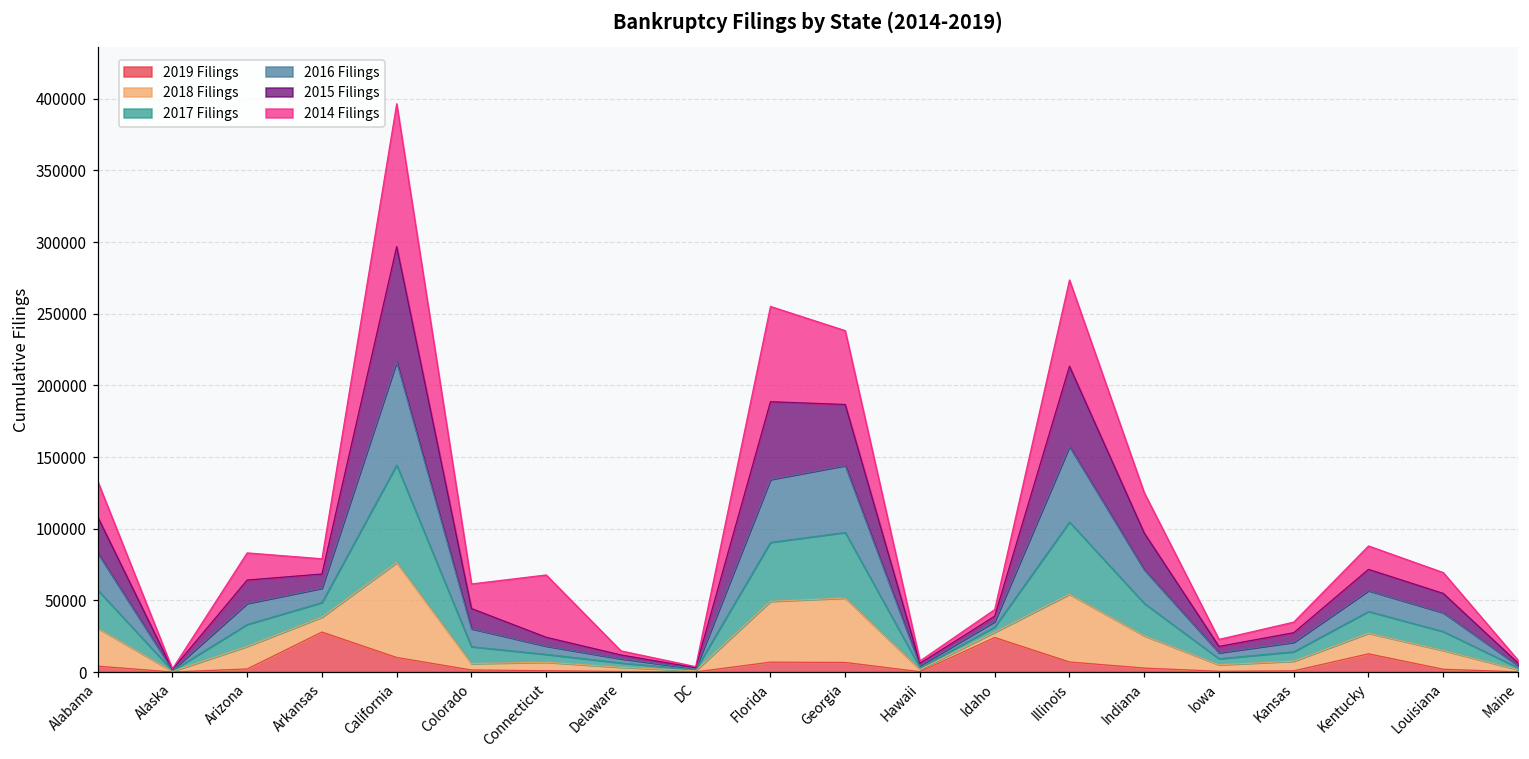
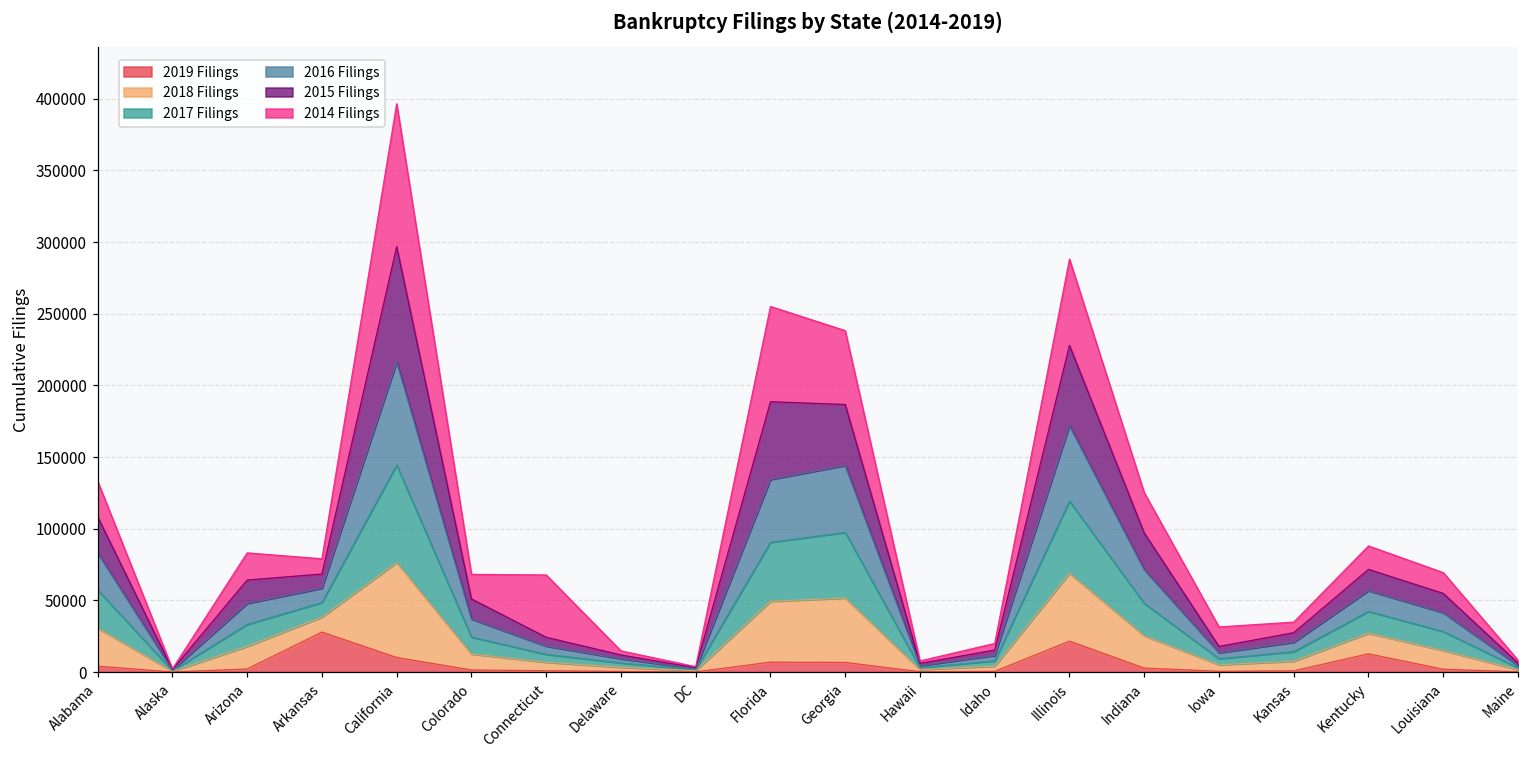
  {
    "2019 Filings": {
      "Alabama": 4000,
      "Arizona": 2000,
      "Arkansas": 28000,
      "California": 10000,
      "Colorado": 1000,
      "Connecticut": 1000,
      "Delaware": 0,
      "Florida": 7000,
      "Georgia": 7000,
-     "Idaho": 24000,
-     "Illinois": 7000,
+     "Idaho": 0,
+     "Illinois": 22000,
      "Indiana": 3000,
      "Iowa": 1000,
      "Kansas": 1000,
      "Kentucky": 13000,
      "Louisiana": 2000
    },
    "2018 Filings": {
      "Alabama": 26000,
      "Arizona": 16000,
      "Arkansas": 10000,
      "California": 66000,
-     "Colorado": 4000,
+     "Colorado": 11000,
      "Connecticut": 6000,
      "Delaware": 3000,
      "Florida": 42000,
      "Georgia": 45000,
      "Idaho": 4000,
      "Illinois": 47000,
      "Indiana": 23000,
      "Iowa": 5000,
      "Kansas": 7000,
      "Kentucky": 14000,
      "Louisiana": 13000
    },
    "2015 Filings": {
      "Alabama": 25000,
      "Arizona": 16000,
      "Arkansas": 10000,
      "California": 80000,
      "Colorado": 14000,
      "Connecticut": 6000,
      "Delaware": 3000,
      "Florida": 54000,
      "Georgia": 43000,
      "Idaho": 4000,
      "Illinois": 56000,
      "Indiana": 26000,
      "Iowa": 4000,
      "Kansas": 7000,
      "Kentucky": 15000,
      "Louisiana": 13000
    },
    "2014 Filings": {
      "Alabama": 25000,
      "Arizona": 19000,
      "Arkansas": 11000,
      "California": 100000,
      "Colorado": 17000,
      "Connecticut": 43000,
      "Delaware": 3000,
      "Florida": 66000,
      "Georgia": 52000,
      "Idaho": 5000,
      "Illinois": 60000,
      "Indiana": 28000,
-     "Iowa": 5000,
+     "Iowa": 14000,
      "Kansas": 7000,
      "Kentucky": 16000,
      "Louisiana": 15000,
      "Maine": 2000
    }
  }
